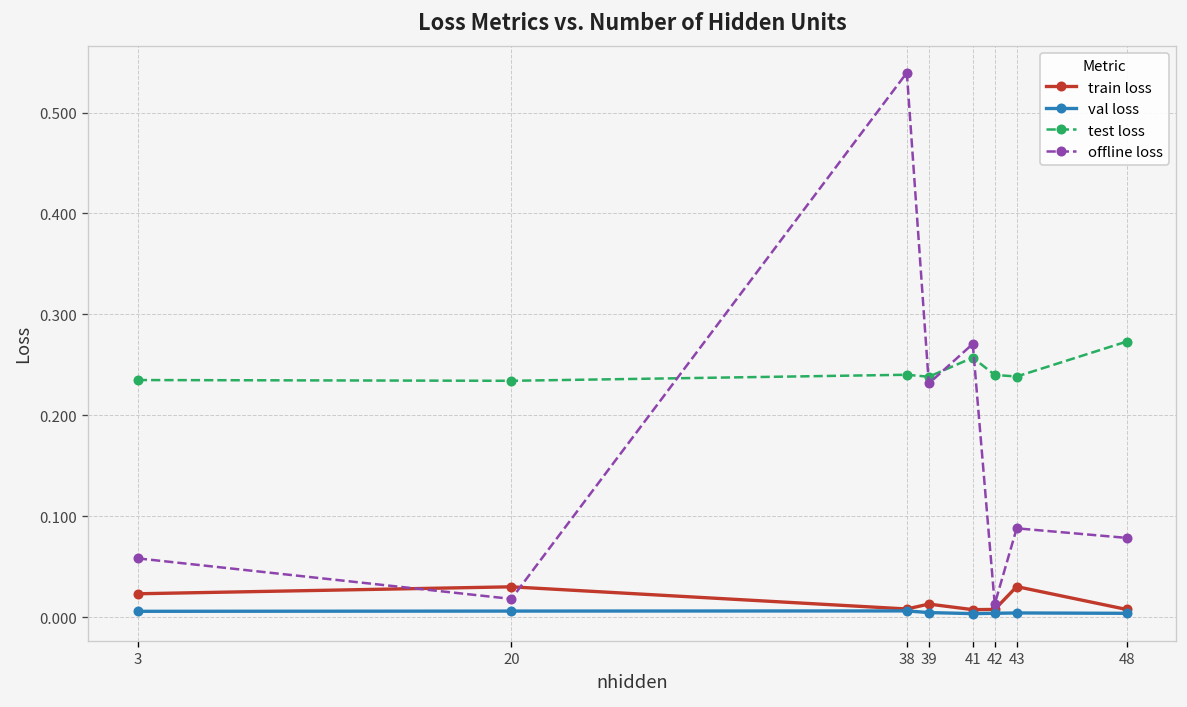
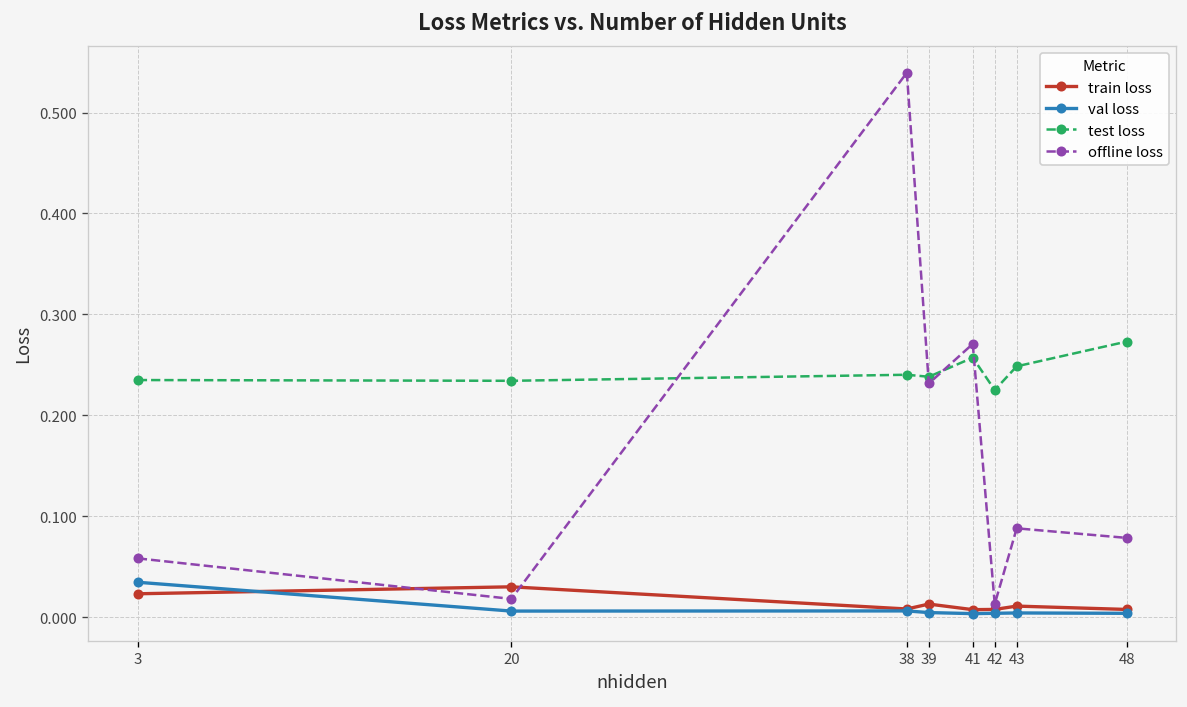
  {
    "train loss": {
      "3": 0.02,
      "20": 0.03,
      "39": 0.01,
      "41": 0.01,
      "42": 0.01,
-     "43": 0.03,
+     "43": 0.01,
      "48": 0.01
    },
    "val loss": {
-     "3": 0.01,
+     "3": 0.03,
      "20": 0.01,
      "39": 0.00,
      "41": 0.00,
      "42": 0.00,
      "43": 0.00,
      "48": 0.00
    },
    "test loss": {
      "3": 0.24,
      "20": 0.23,
      "38": 0.24,
      "39": 0.24,
      "41": 0.26,
-     "42": 0.24,
-     "43": 0.24,
+     "42": 0.23,
+     "43": 0.25,
      "48": 0.27
    },
    "offline loss": {
      "3": 0.06,
      "20": 0.02,
      "38": 0.54,
      "39": 0.23,
      "41": 0.27,
      "42": 0.01,
      "43": 0.09,
      "48": 0.08
    }
  }
